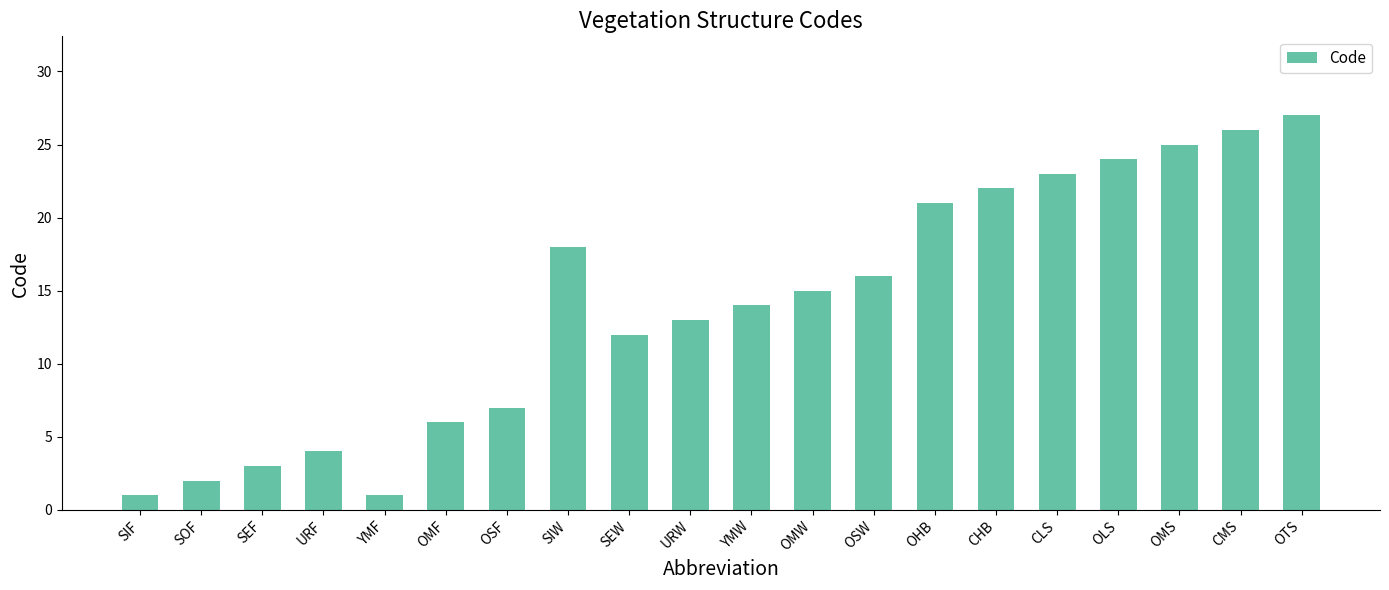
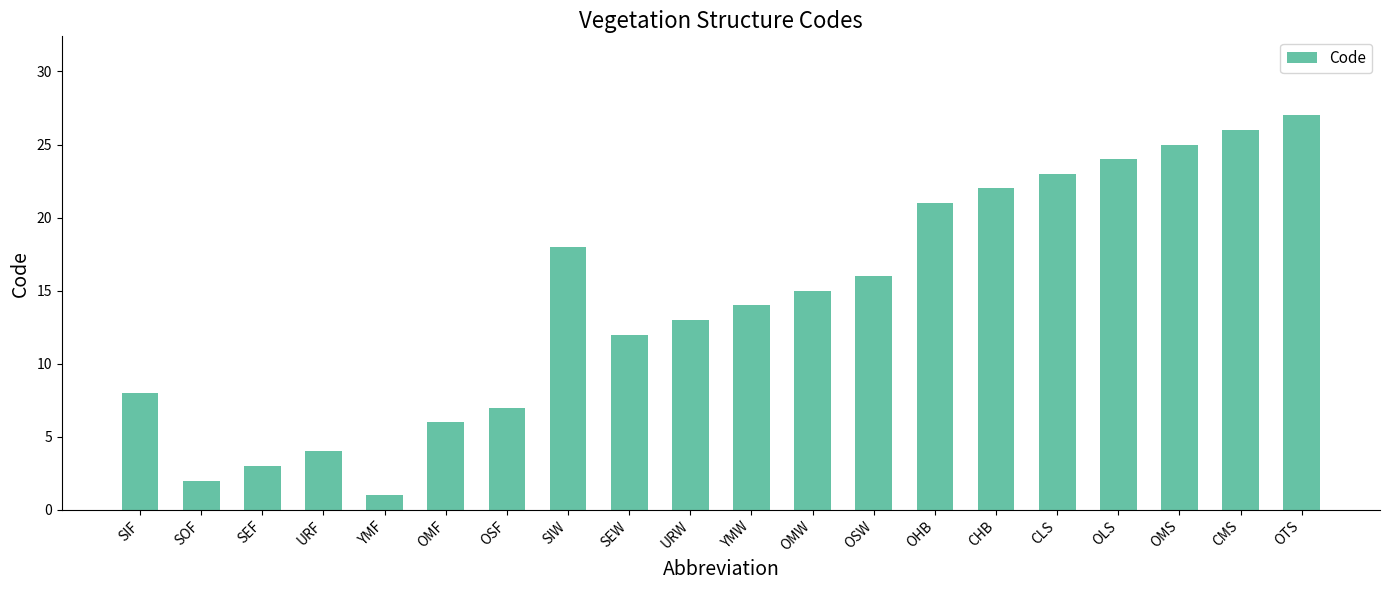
  {
-   "SIF": 1,
+   "SIF": 8,
    "SOF": 2,
    "SEF": 3,
    "URF": 4,
    "YMF": 1,
    "OMF": 6,
    "OSF": 7,
    "SIW": 18,
    "SEW": 12,
    "URW": 13,
    "YMW": 14,
    "OMW": 15,
    "OSW": 16,
    "OHB": 21,
    "CHB": 22,
    "CLS": 23,
    "OLS": 24,
    "OMS": 25,
    "CMS": 26,
    "OTS": 27
  }
